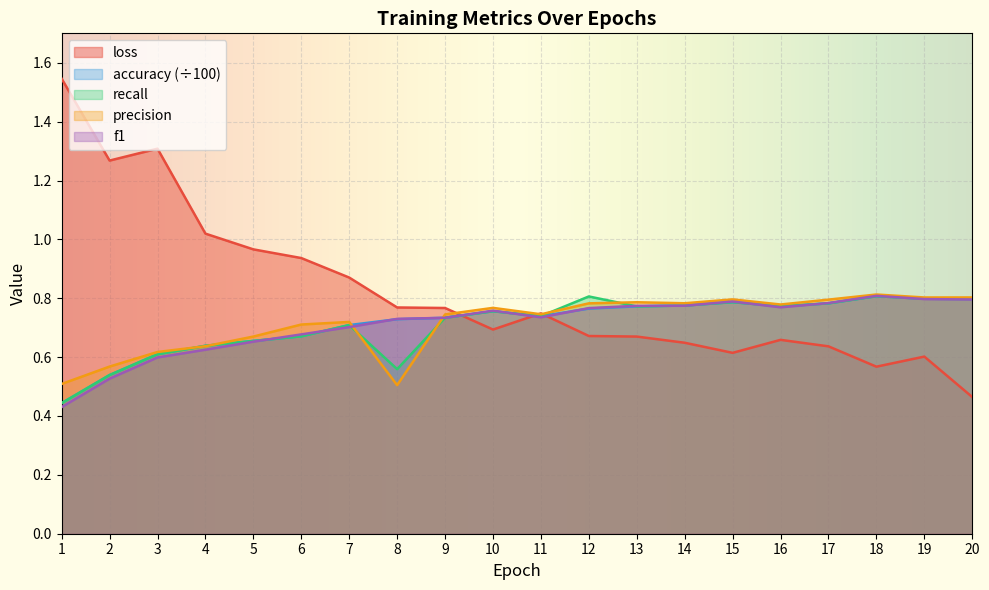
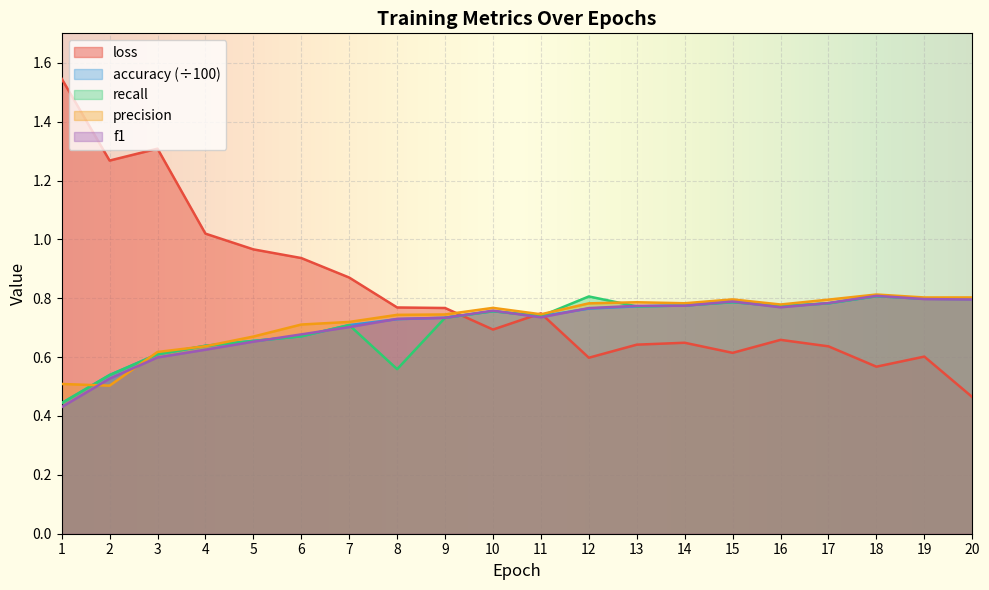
  {
    "loss": {
      "1": 1.55,
      "2": 1.27,
      "4": 1.02,
      "5": 0.97,
      "6": 0.94,
      "7": 0.87,
      "8": 0.77,
      "9": 0.77,
      "10": 0.69,
-     "12": 0.67,
-     "13": 0.67,
+     "12": 0.60,
+     "13": 0.64,
      "14": 0.65,
      "15": 0.61,
      "16": 0.66,
      "17": 0.64,
      "18": 0.57,
      "19": 0.60,
      "20": 0.46
    },
    "recall": {
      "8": 0.56,
      "12": 0.81
    },
    "precision": {
      "1": 0.51,
-     "2": 0.57,
+     "2": 0.50,
      "5": 0.67,
      "6": 0.71,
      "7": 0.72,
-     "8": 0.50,
+     "8": 0.74,
      "9": 0.74,
      "10": 0.77,
      "12": 0.78,
      "13": 0.79,
      "17": 0.80
    },
    "f1": {
      "1": 0.43,
      "2": 0.53,
      "3": 0.60,
      "4": 0.63
    }
  }
